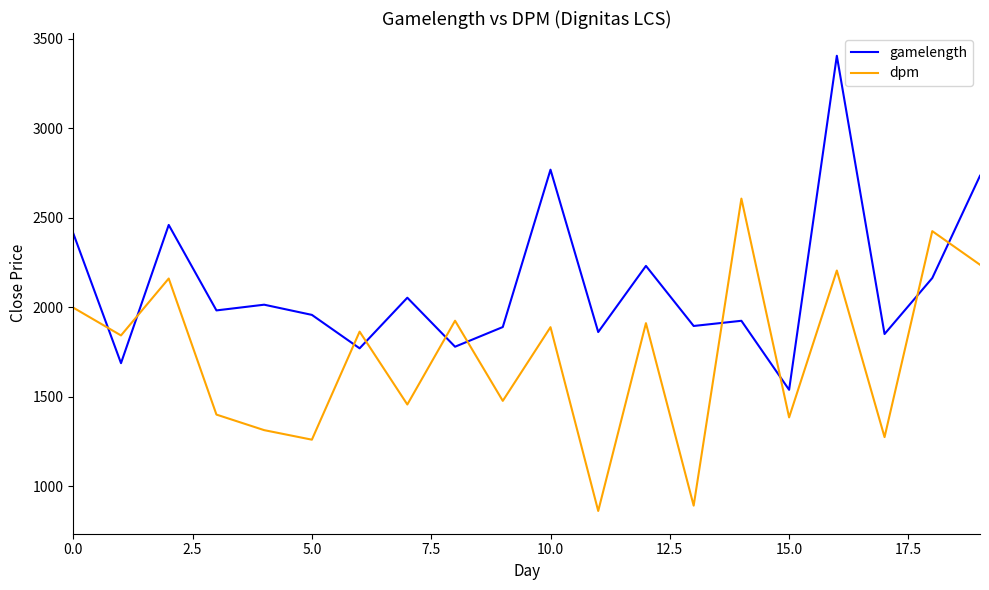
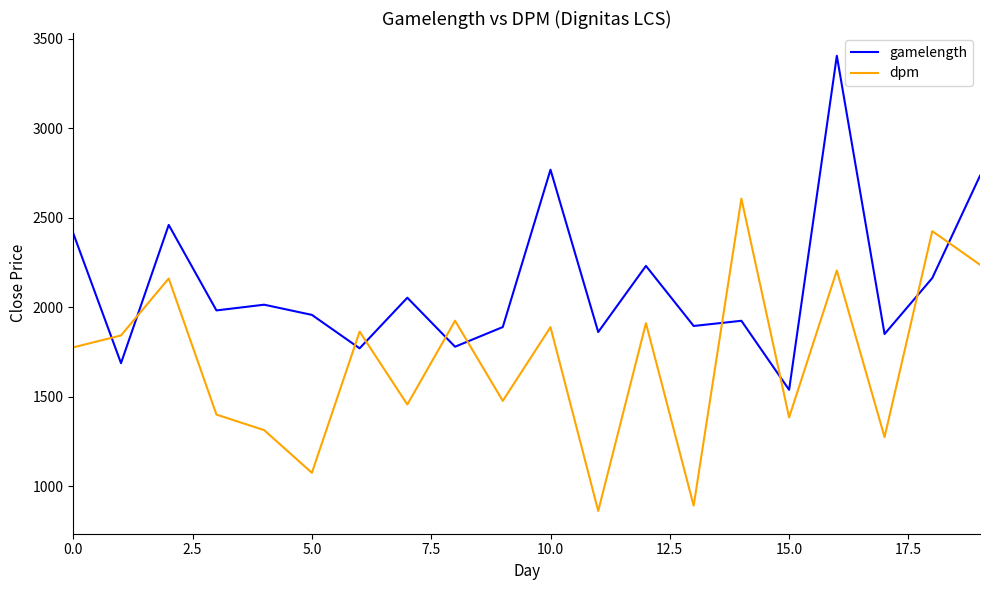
  {
    "gamelength": {
      "0.0": 2410,
      "5.0": 1960,
      "10.0": 2770,
      "15.0": 1540
    },
    "dpm": {
-     "0.0": 2000,
-     "5.0": 1260,
+     "0.0": 1780,
+     "5.0": 1070,
      "10.0": 1890,
      "15.0": 1380
    }
  }
